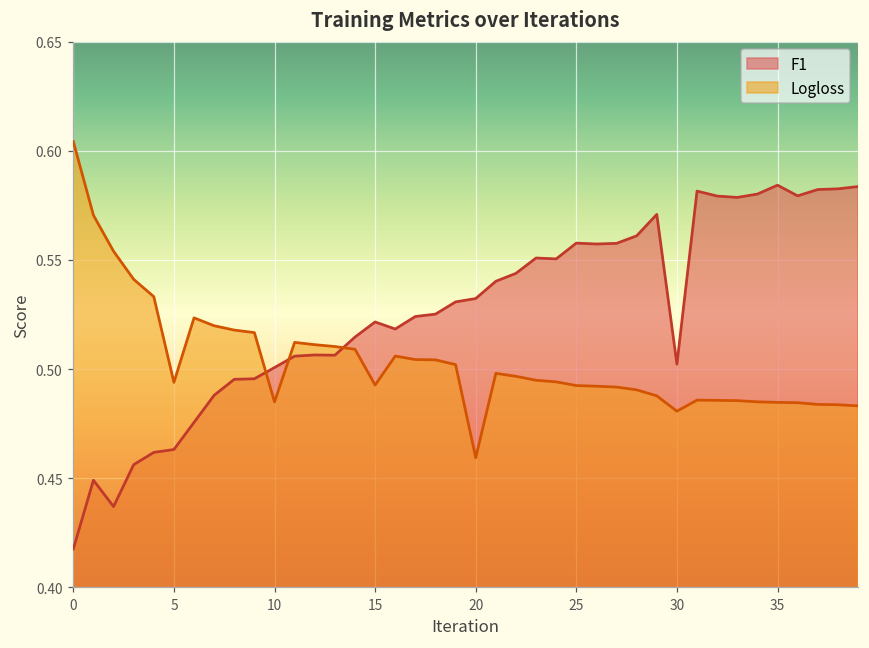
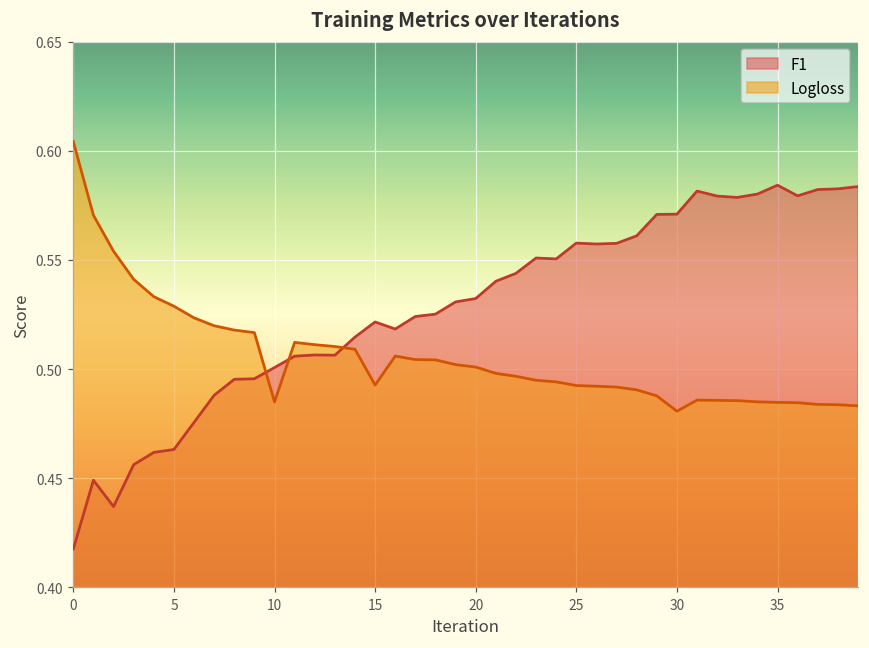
  {
    "F1": {
      "0": 0.418,
      "5": 0.463,
      "10": 0.501,
      "15": 0.522,
      "20": 0.532,
      "25": 0.558,
-     "30": 0.502,
+     "30": 0.571,
      "35": 0.584
    },
    "Logloss": {
      "0": 0.604,
-     "5": 0.494,
+     "5": 0.529,
      "10": 0.485,
      "15": 0.493,
-     "20": 0.459,
+     "20": 0.501,
      "25": 0.492,
      "30": 0.481,
      "35": 0.485
    }
  }
